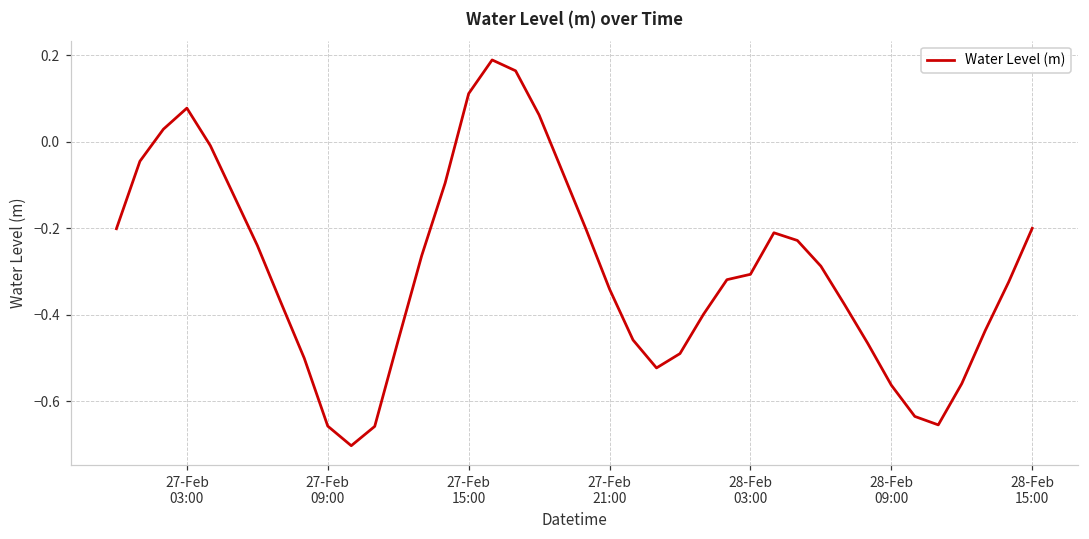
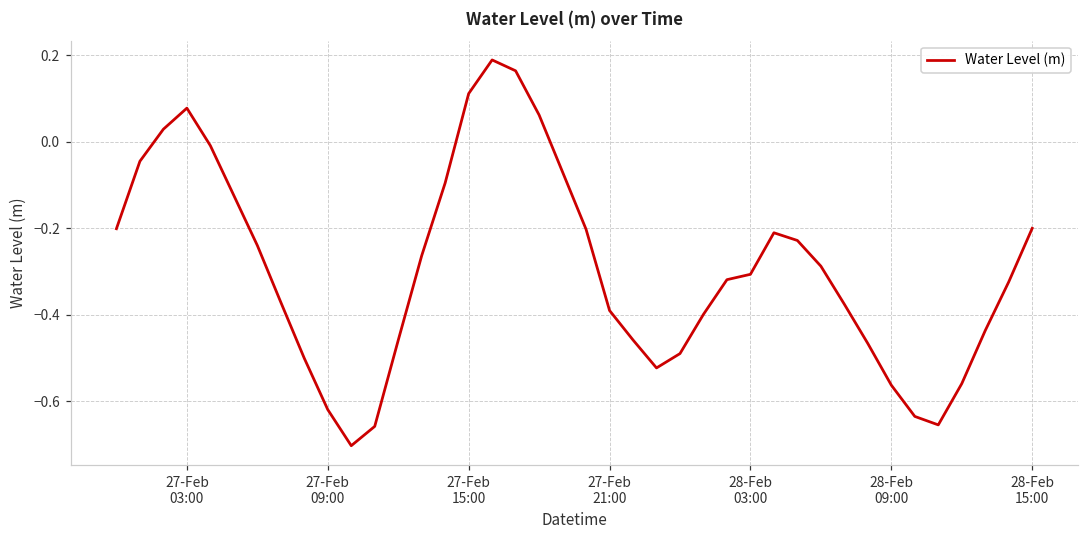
  {
    "27-Feb 03:00": 0.08,
-   "27-Feb 09:00": -0.66,
+   "27-Feb 09:00": -0.62,
    "27-Feb 15:00": 0.11,
-   "27-Feb 21:00": -0.34,
+   "27-Feb 21:00": -0.39,
    "28-Feb 03:00": -0.31,
    "28-Feb 09:00": -0.56,
    "28-Feb 15:00": -0.20
  }
